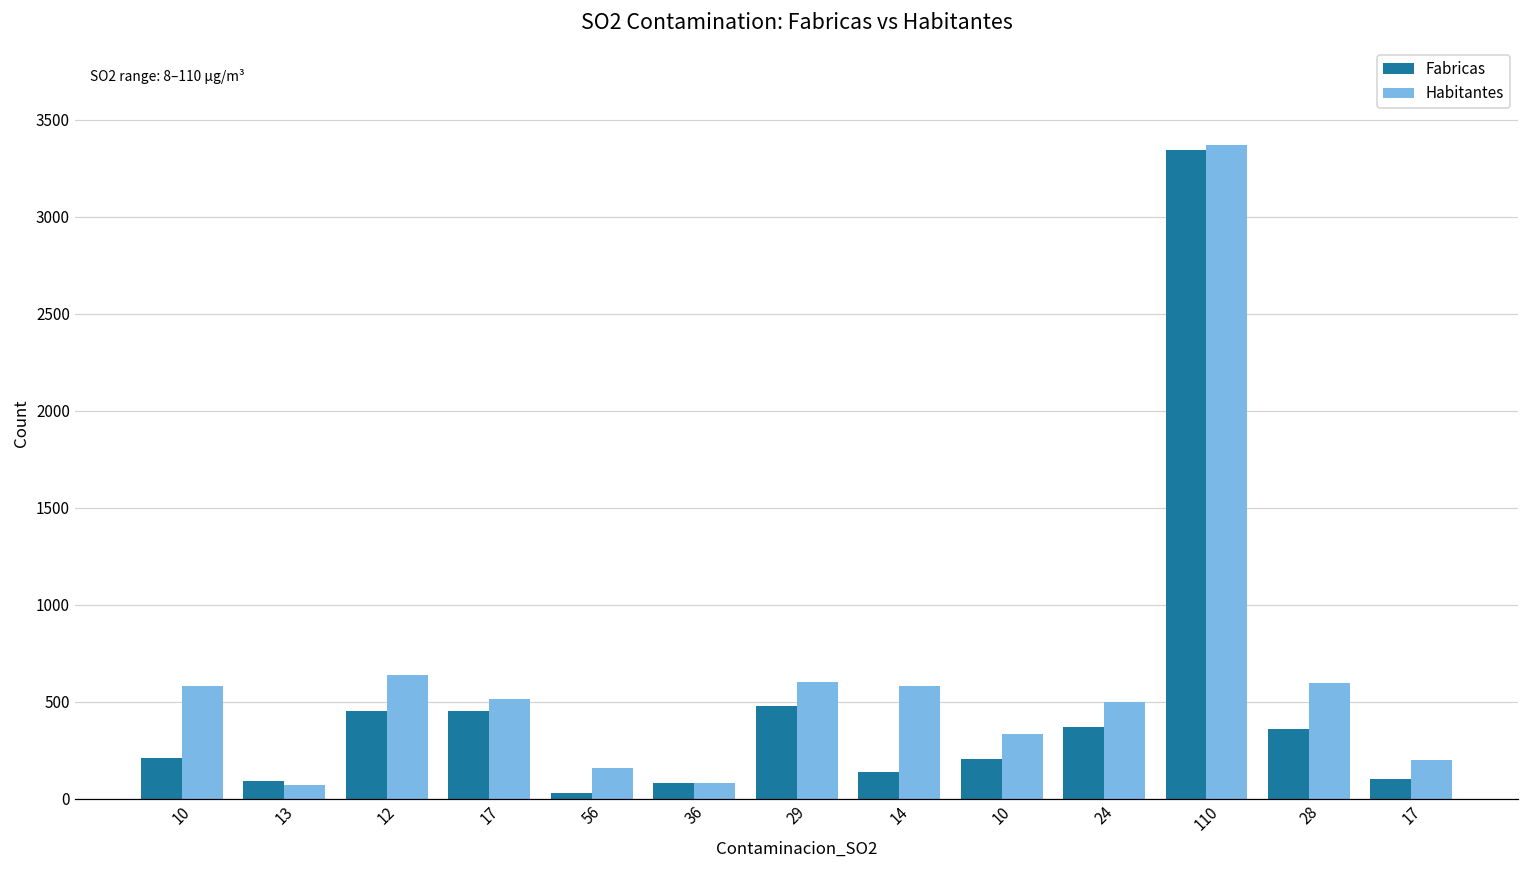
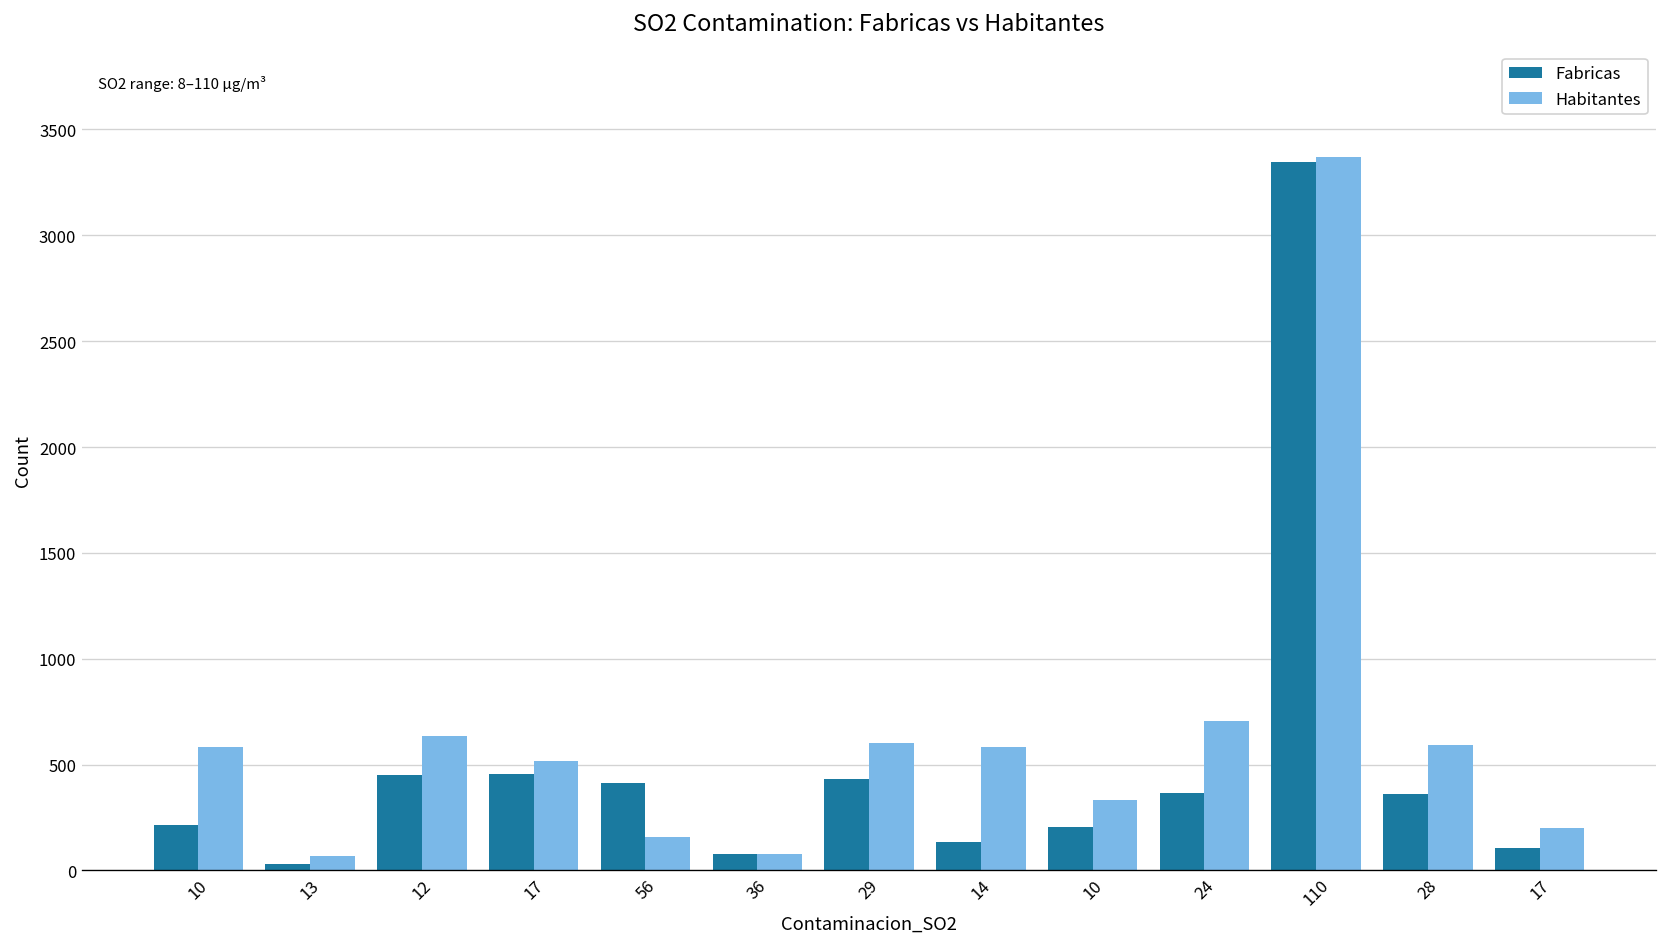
  {
    "Fabricas": {
-     "13": 90,
+     "13": 30,
      "12": 450,
-     "56": 30,
+     "56": 410,
      "36": 80,
-     "29": 480,
+     "29": 430,
      "14": 140,
      "24": 370,
      "110": 3340,
      "28": 360
    },
    "Habitantes": {
      "13": 70,
      "12": 640,
      "56": 160,
      "36": 80,
      "29": 600,
      "14": 580,
-     "24": 500,
+     "24": 710,
      "110": 3370,
      "28": 600
    }
  }
